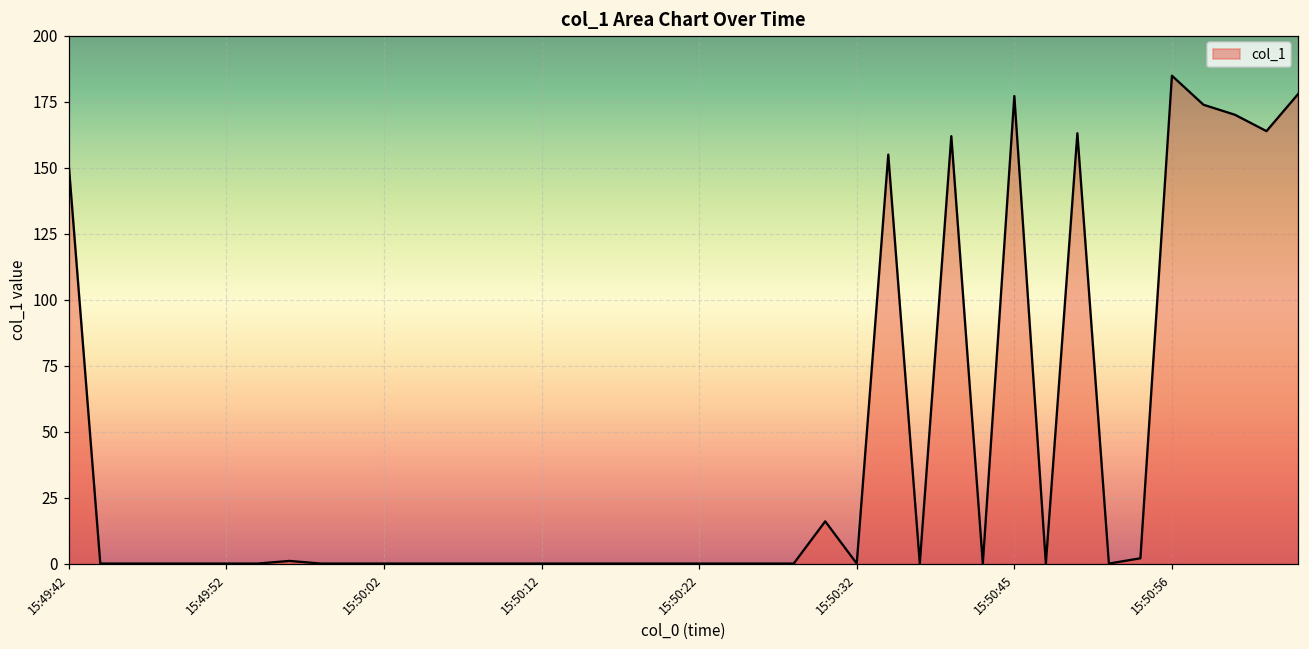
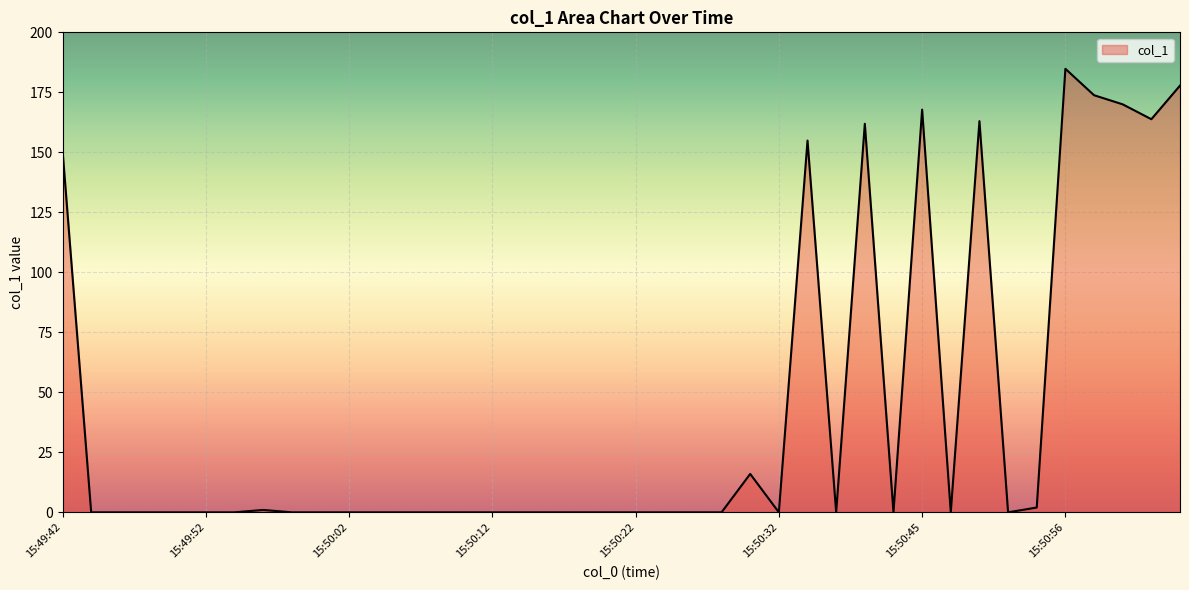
  {
    "15:49:42": 151,
    "15:49:52": 0,
    "15:50:02": 0,
    "15:50:12": 0,
    "15:50:22": 0,
    "15:50:32": 0,
-   "15:50:45": 177,
+   "15:50:45": 168,
    "15:50:56": 185
  }
